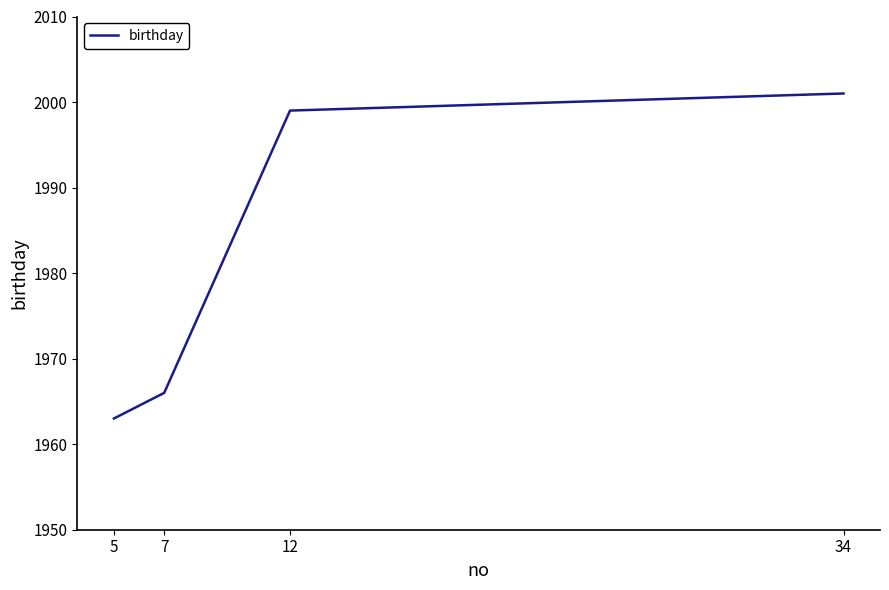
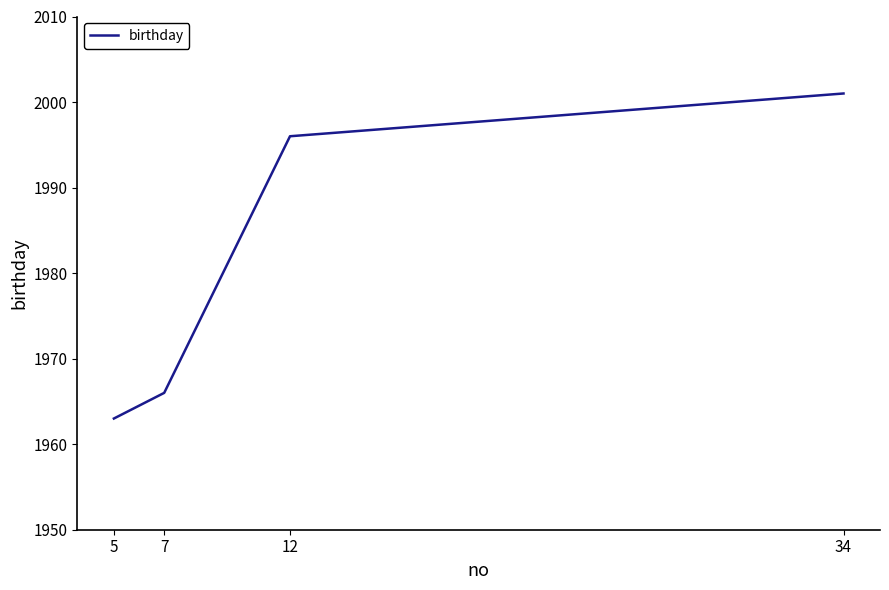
  {
    "5": 1963,
    "7": 1966,
-   "12": 1999,
+   "12": 1996,
    "34": 2001
  }
